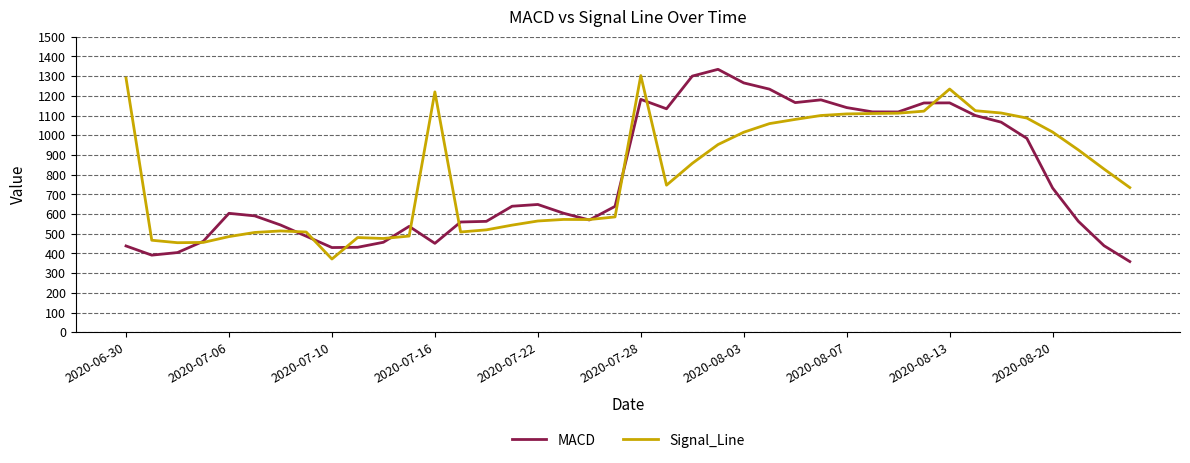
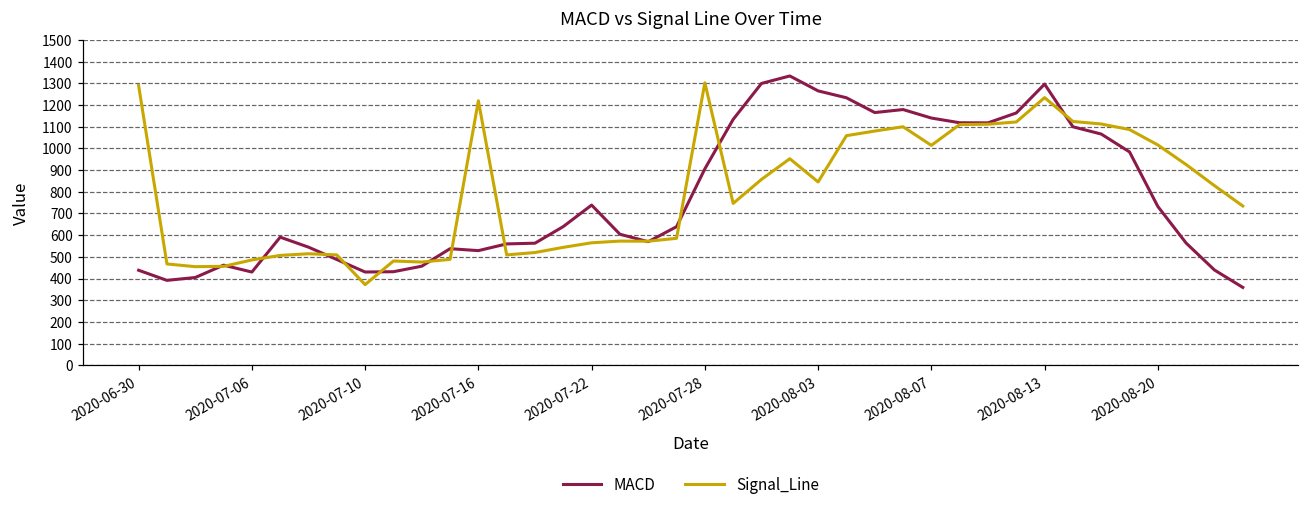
  {
    "MACD": {
      "2020-06-30": 440,
-     "2020-07-06": 600,
+     "2020-07-06": 430,
      "2020-07-10": 430,
-     "2020-07-16": 450,
-     "2020-07-22": 650,
-     "2020-07-28": 1180,
+     "2020-07-16": 530,
+     "2020-07-22": 740,
+     "2020-07-28": 910,
      "2020-08-03": 1270,
      "2020-08-07": 1140,
-     "2020-08-13": 1160,
+     "2020-08-13": 1300,
      "2020-08-20": 730
    },
    "Signal_Line": {
      "2020-06-30": 1290,
      "2020-07-06": 490,
      "2020-07-10": 370,
      "2020-07-16": 1220,
      "2020-07-22": 560,
      "2020-07-28": 1300,
-     "2020-08-03": 1020,
-     "2020-08-07": 1110,
+     "2020-08-03": 850,
+     "2020-08-07": 1010,
      "2020-08-13": 1230,
      "2020-08-20": 1020
    }
  }
